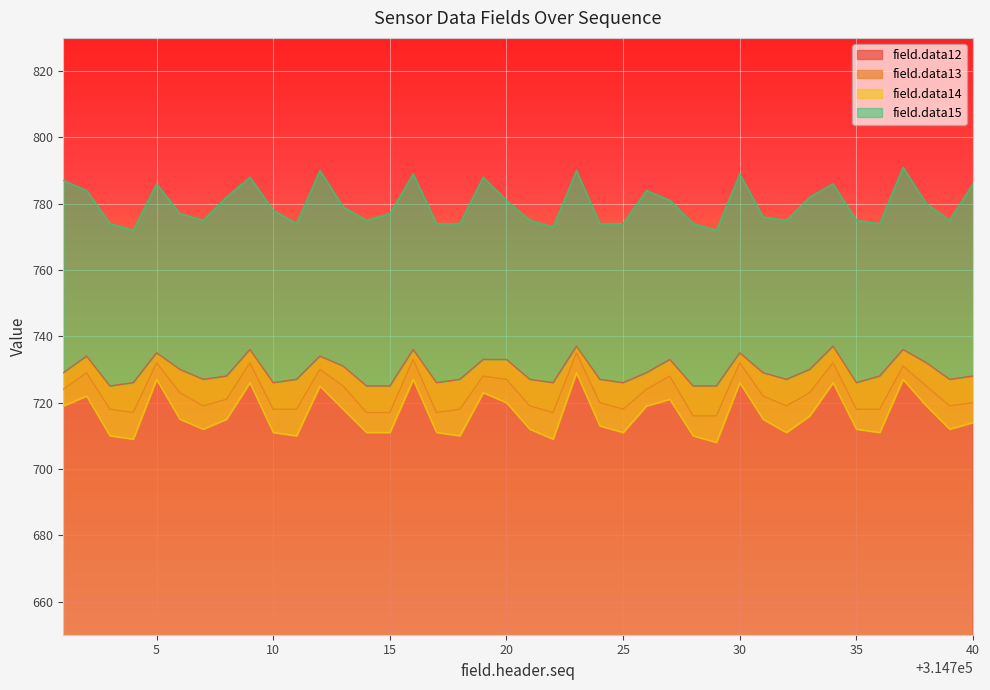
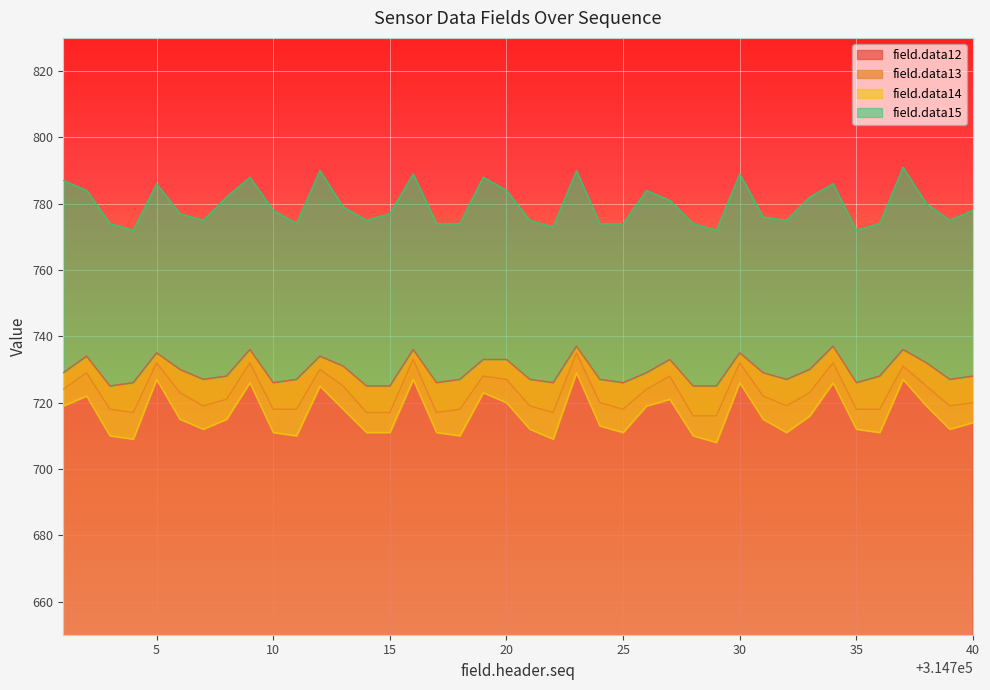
  {
    "field.data15": {
      "5": 786,
      "10": 778,
      "15": 777,
-     "20": 781,
+     "20": 784,
      "25": 774,
      "30": 789,
-     "35": 775,
-     "40": 786
+     "35": 772,
+     "40": 778
    }
  }
